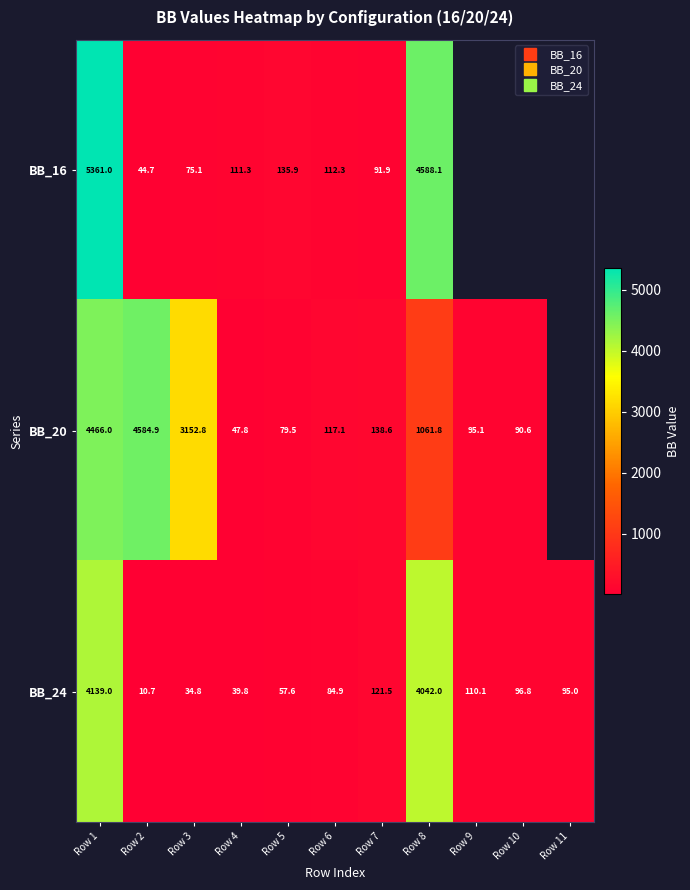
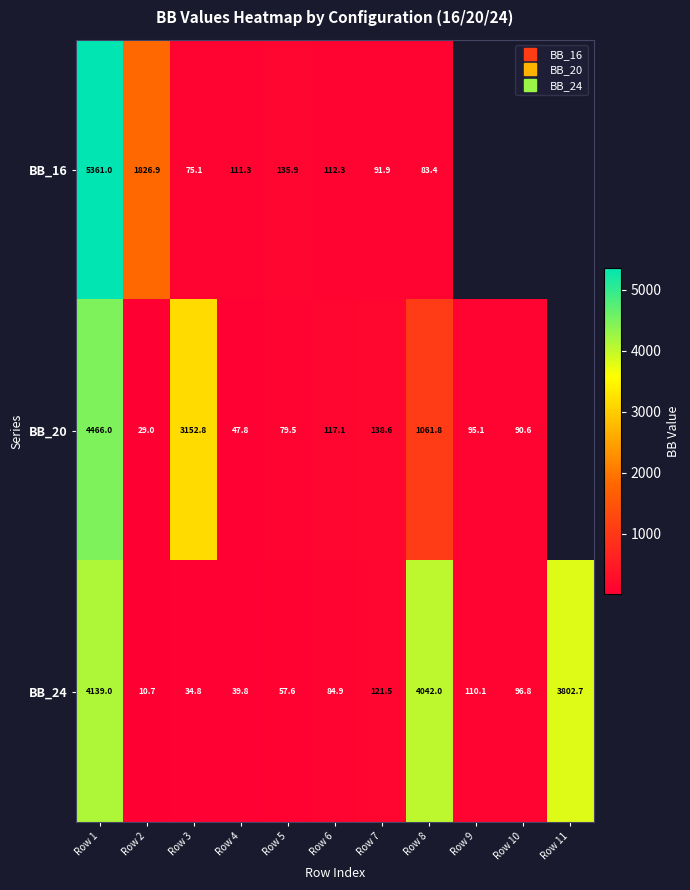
  {
    "BB_16": {
      "Row 1": 5361.0,
-     "Row 2": 44.7,
+     "Row 2": 1826.9,
      "Row 3": 75.1,
      "Row 4": 111.3,
      "Row 5": 135.9,
      "Row 6": 112.3,
      "Row 7": 91.9,
-     "Row 8": 4588.1
+     "Row 8": 83.4
    },
    "BB_20": {
      "Row 1": 4466.0,
-     "Row 2": 4584.9,
+     "Row 2": 29.0,
      "Row 3": 3152.8,
      "Row 4": 47.8,
      "Row 5": 79.5,
      "Row 6": 117.1,
      "Row 7": 138.6,
      "Row 8": 1061.8,
      "Row 9": 95.1,
      "Row 10": 90.6
    },
    "BB_24": {
      "Row 1": 4139.0,
      "Row 2": 10.7,
      "Row 3": 34.8,
      "Row 4": 39.8,
      "Row 5": 57.6,
      "Row 6": 84.9,
      "Row 7": 121.5,
      "Row 8": 4042.0,
      "Row 9": 110.1,
      "Row 10": 96.8,
-     "Row 11": 95.0
+     "Row 11": 3802.7
    }
  }
